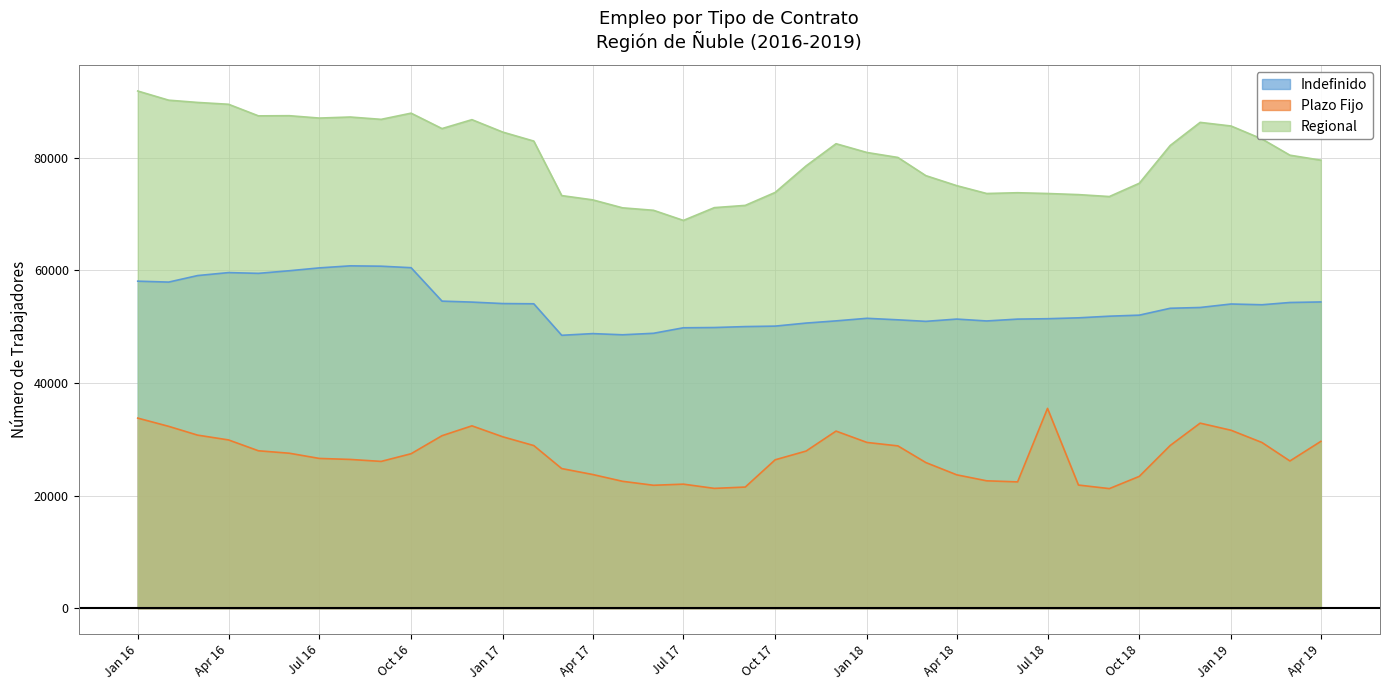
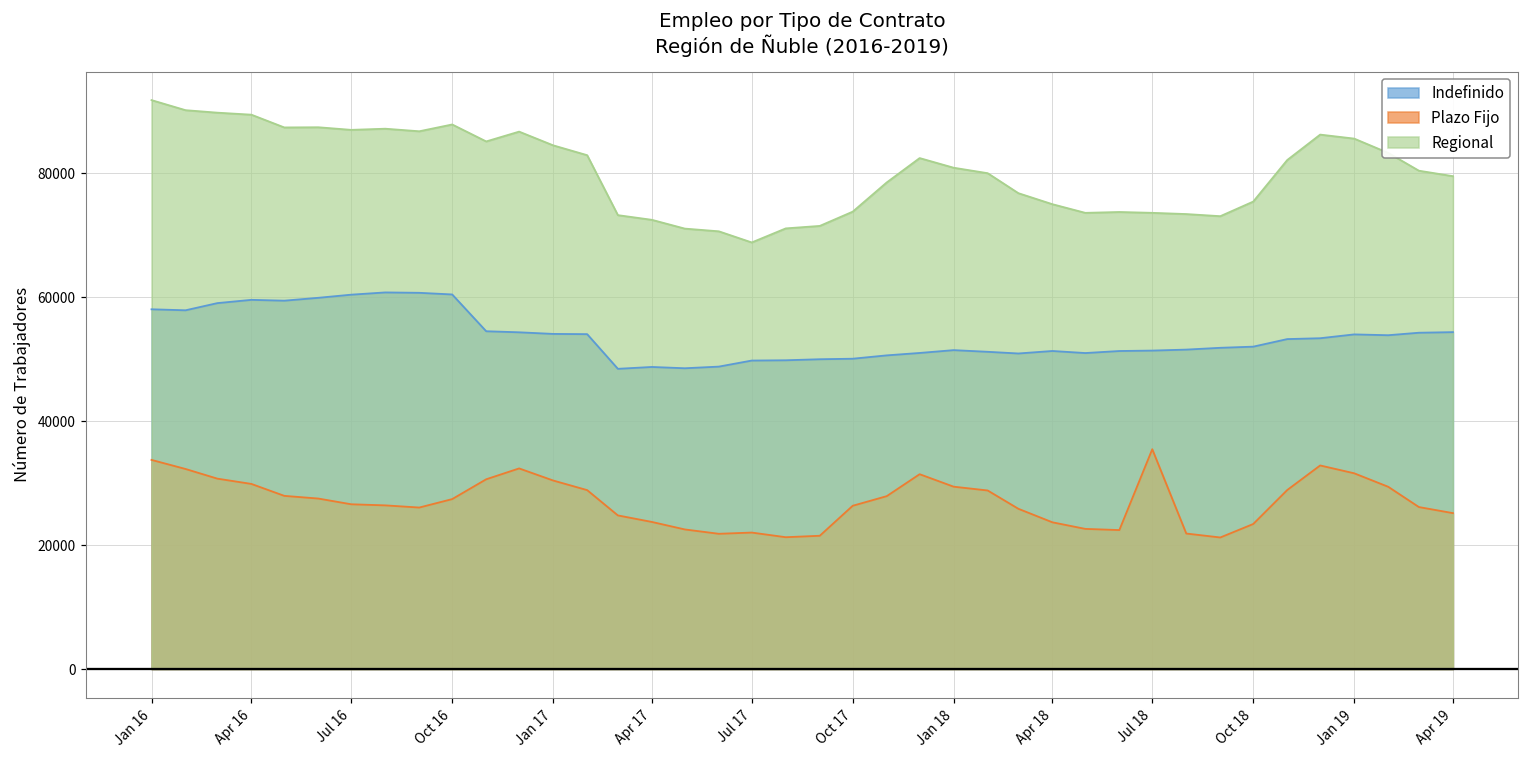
  {
    "Indefinido": {
      "Jan 16": 58000,
      "Apr 16": 60000,
      "Jul 16": 60000,
      "Oct 16": 60000,
      "Jan 17": 54000,
      "Apr 17": 49000,
      "Jul 17": 50000,
      "Oct 17": 50000,
      "Jan 18": 51000,
      "Apr 18": 51000,
      "Jul 18": 51000,
      "Oct 18": 52000,
      "Jan 19": 54000,
      "Apr 19": 54000
    },
    "Plazo Fijo": {
      "Jan 16": 34000,
      "Apr 16": 30000,
      "Jul 16": 27000,
      "Oct 16": 27000,
      "Jan 17": 30000,
      "Apr 17": 24000,
      "Jul 17": 22000,
      "Oct 17": 26000,
      "Jan 18": 29000,
      "Apr 18": 24000,
      "Jul 18": 35000,
      "Oct 18": 23000,
      "Jan 19": 32000,
-     "Apr 19": 30000
+     "Apr 19": 25000
    },
    "Regional": {
      "Jan 16": 92000,
      "Apr 16": 89000,
      "Jul 16": 87000,
      "Oct 16": 88000,
      "Jan 17": 85000,
      "Apr 17": 73000,
      "Jul 17": 69000,
      "Oct 17": 74000,
      "Jan 18": 81000,
      "Apr 18": 75000,
      "Jul 18": 74000,
      "Oct 18": 75000,
      "Jan 19": 86000,
      "Apr 19": 80000
    }
  }
